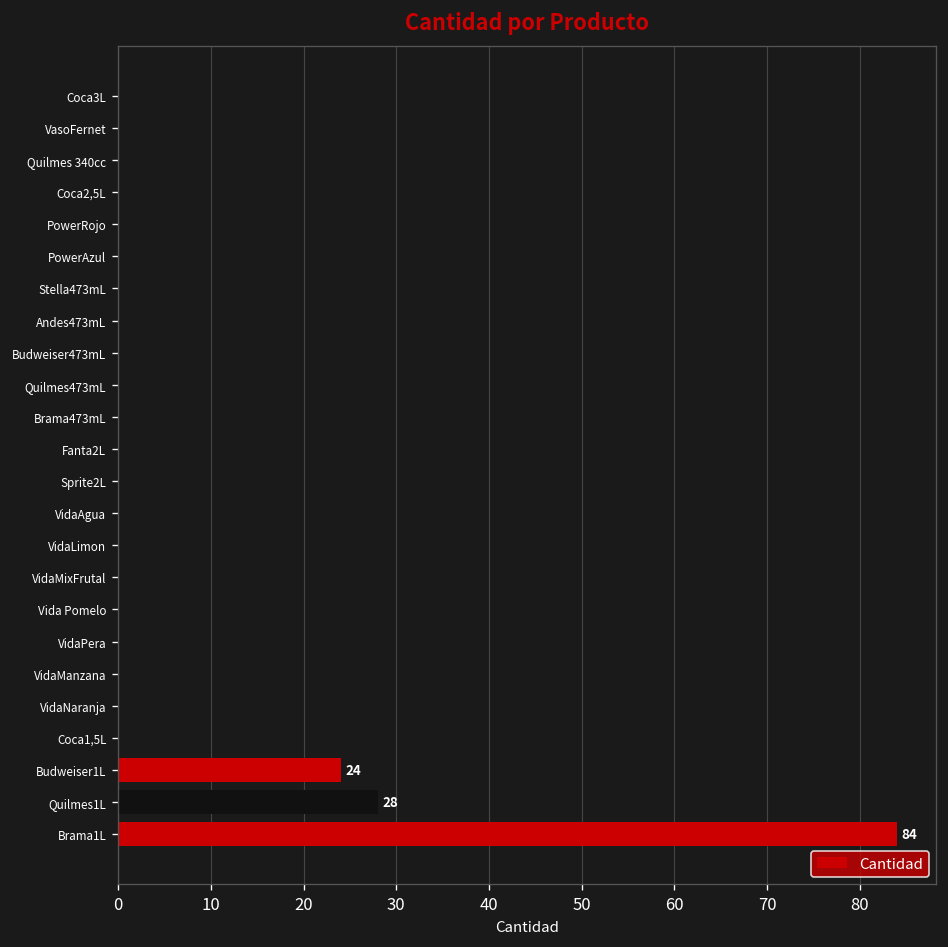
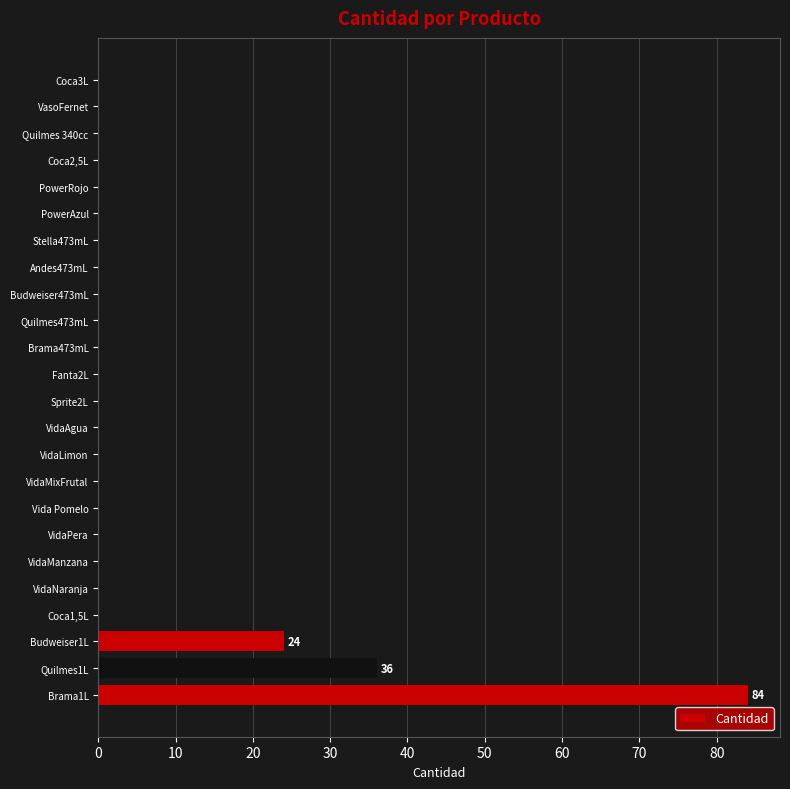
  {
    "Budweiser1L": 24,
-   "Quilmes1L": 28,
+   "Quilmes1L": 36,
    "Brama1L": 84
  }
